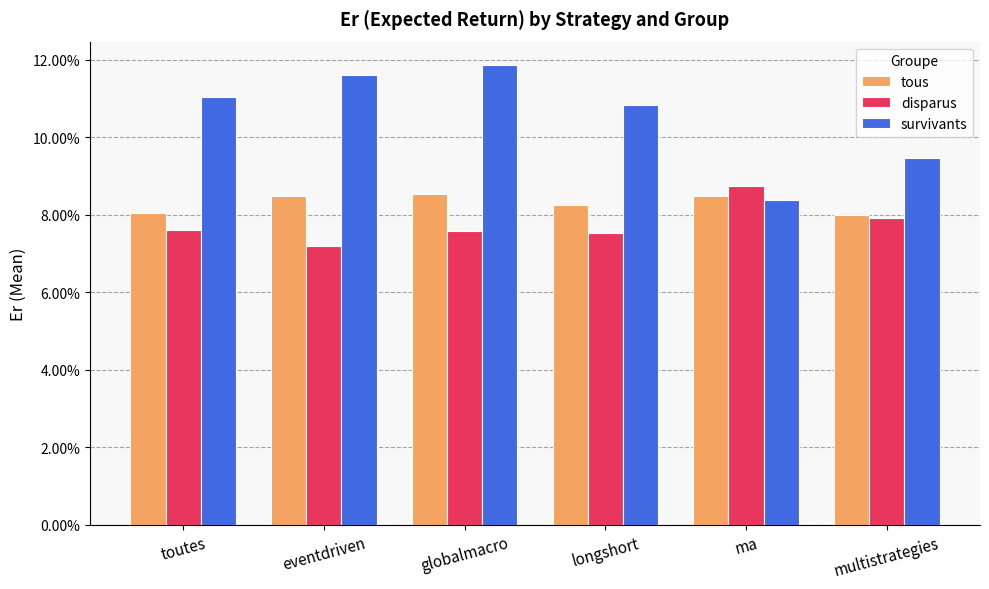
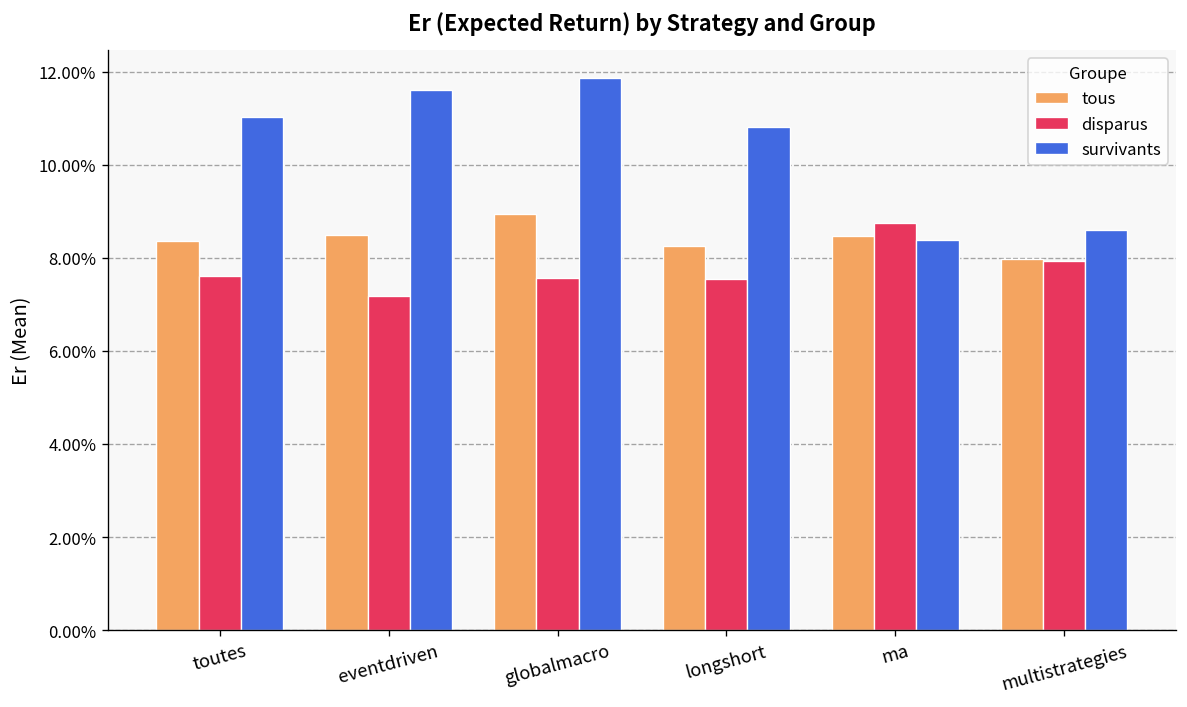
  {
    "tous": {
-     "toutes": "8.1%",
+     "toutes": "8.4%",
      "eventdriven": "8.5%",
-     "globalmacro": "8.5%",
+     "globalmacro": "8.9%",
      "longshort": "8.3%",
      "ma": "8.5%",
      "multistrategies": "8.0%"
    },
    "disparus": {
      "toutes": "7.6%",
      "eventdriven": "7.2%",
      "globalmacro": "7.6%",
      "longshort": "7.5%",
      "ma": "8.7%",
      "multistrategies": "7.9%"
    },
    "survivants": {
      "toutes": "11.0%",
      "eventdriven": "11.6%",
      "globalmacro": "11.9%",
      "longshort": "10.8%",
      "ma": "8.4%",
-     "multistrategies": "9.5%"
+     "multistrategies": "8.6%"
    }
  }
